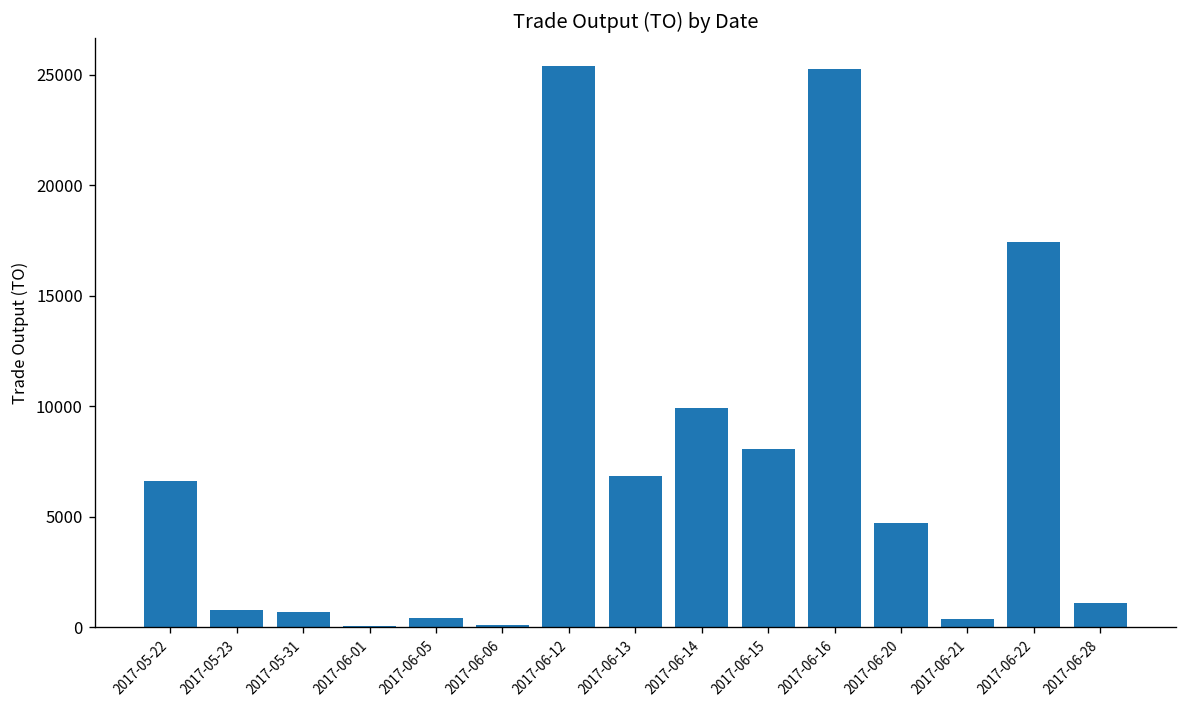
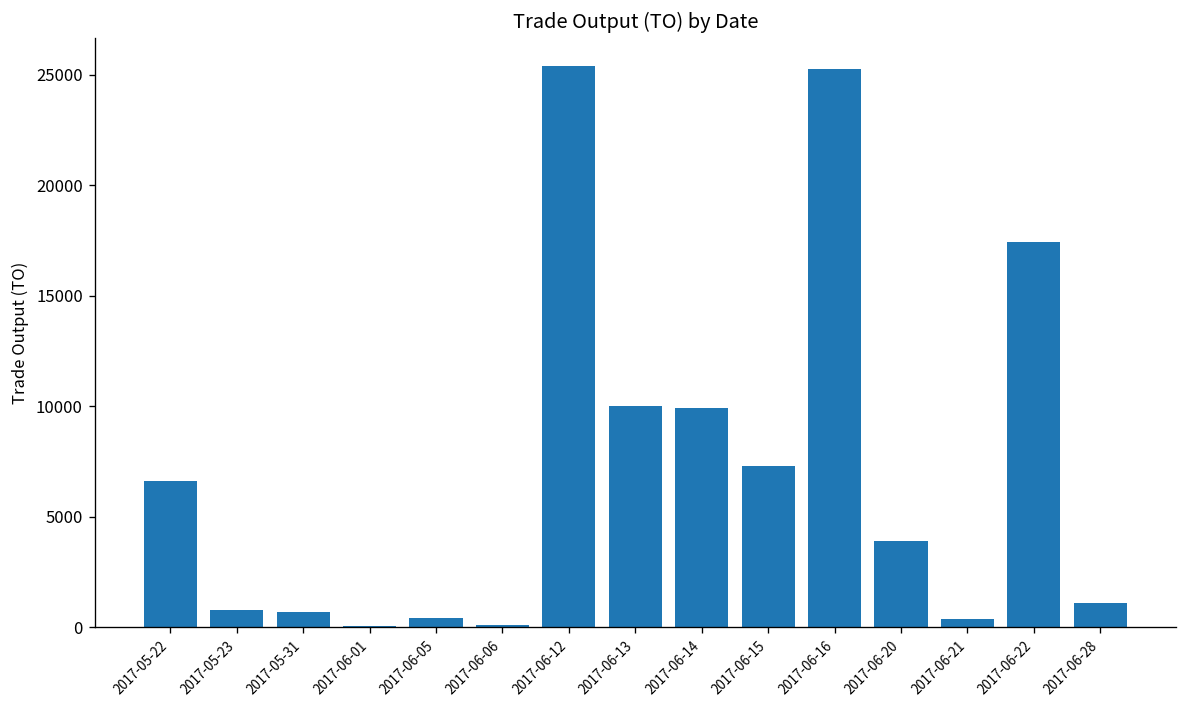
  {
    "2017-05-22": 6600,
    "2017-05-23": 800,
    "2017-05-31": 700,
    "2017-06-05": 400,
    "2017-06-12": 25400,
-   "2017-06-13": 6900,
+   "2017-06-13": 10000,
    "2017-06-14": 9900,
-   "2017-06-15": 8100,
+   "2017-06-15": 7300,
    "2017-06-16": 25200,
-   "2017-06-20": 4700,
+   "2017-06-20": 3900,
    "2017-06-21": 400,
    "2017-06-22": 17400,
    "2017-06-28": 1100
  }
